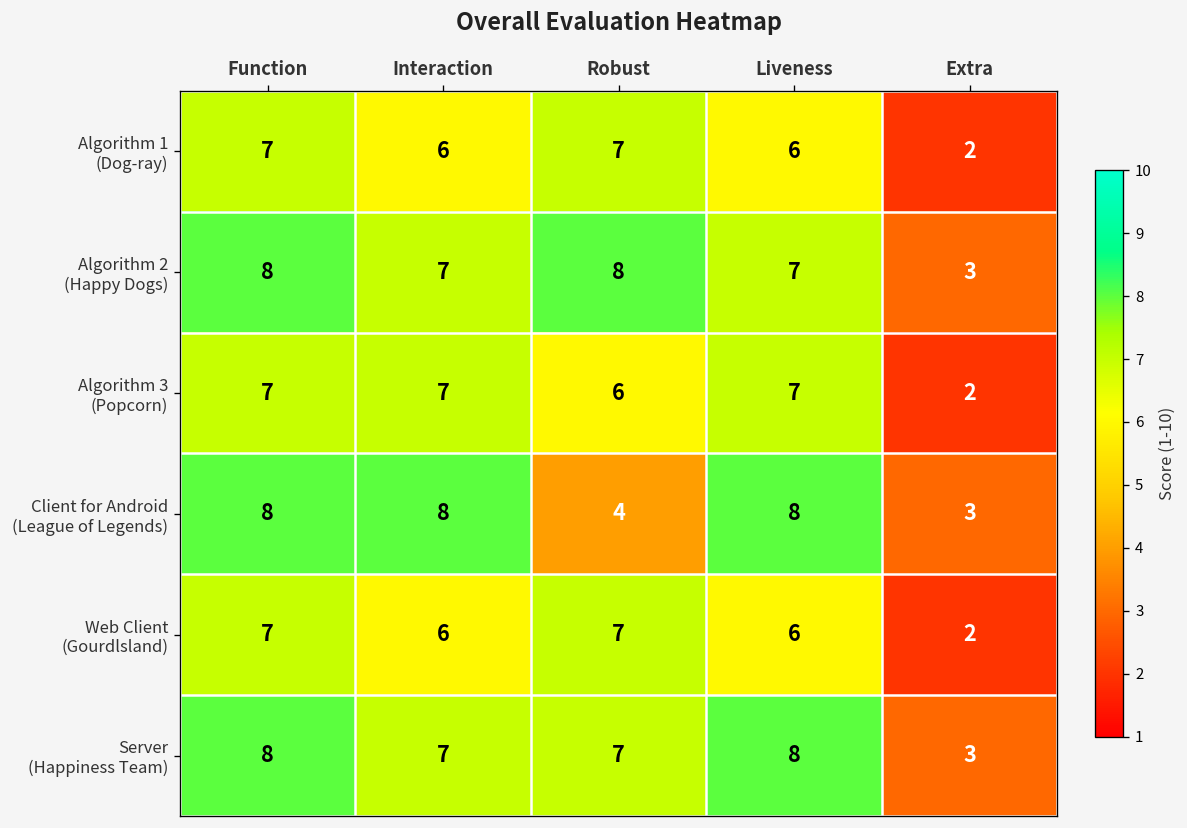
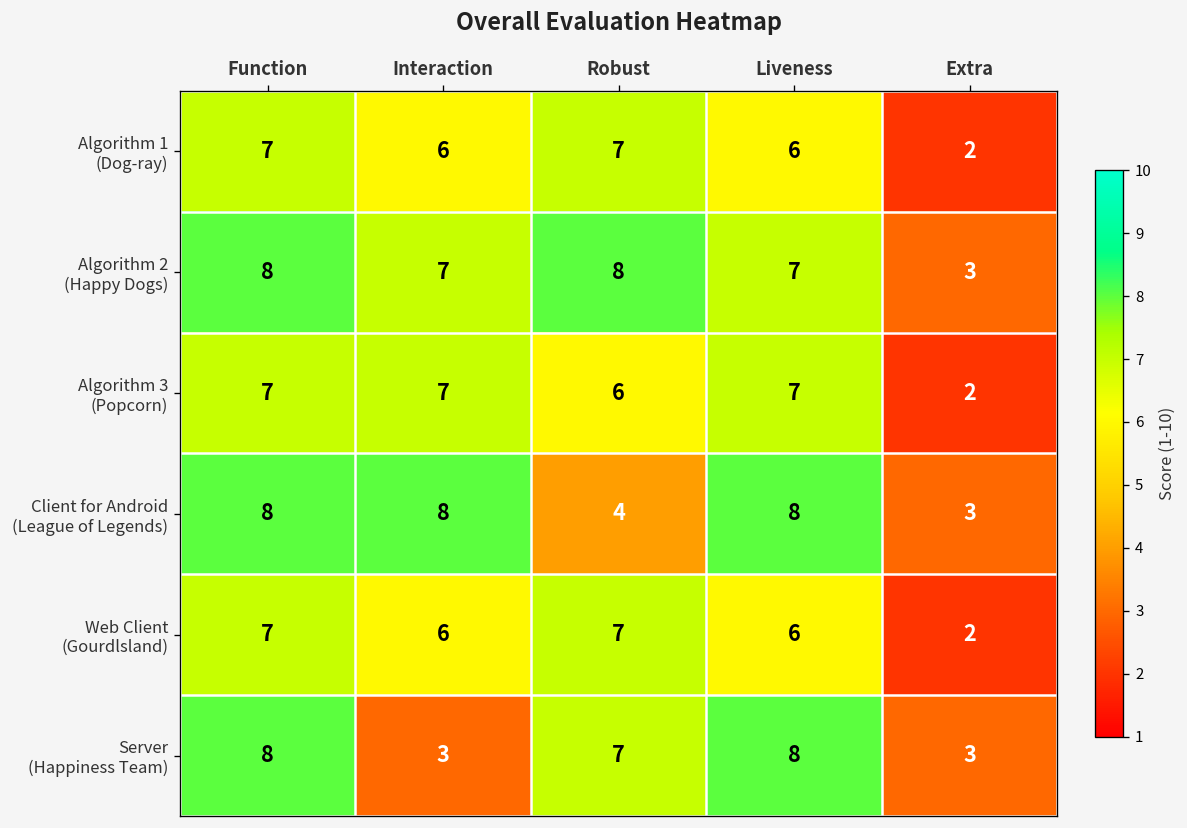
  {
    "Algorithm 1 (Dog-ray)": {
      "Function": 7,
      "Interaction": 6,
      "Robust": 7,
      "Liveness": 6,
      "Extra": 2
    },
    "Algorithm 2 (Happy Dogs)": {
      "Function": 8,
      "Interaction": 7,
      "Robust": 8,
      "Liveness": 7,
      "Extra": 3
    },
    "Algorithm 3 (Popcorn)": {
      "Function": 7,
      "Interaction": 7,
      "Robust": 6,
      "Liveness": 7,
      "Extra": 2
    },
    "Client for Android (League of Legends)": {
      "Function": 8,
      "Interaction": 8,
      "Robust": 4,
      "Liveness": 8,
      "Extra": 3
    },
    "Web Client (Gourdlsland)": {
      "Function": 7,
      "Interaction": 6,
      "Robust": 7,
      "Liveness": 6,
      "Extra": 2
    },
    "Server (Happiness Team)": {
      "Function": 8,
-     "Interaction": 7,
+     "Interaction": 3,
      "Robust": 7,
      "Liveness": 8,
      "Extra": 3
    }
  }
